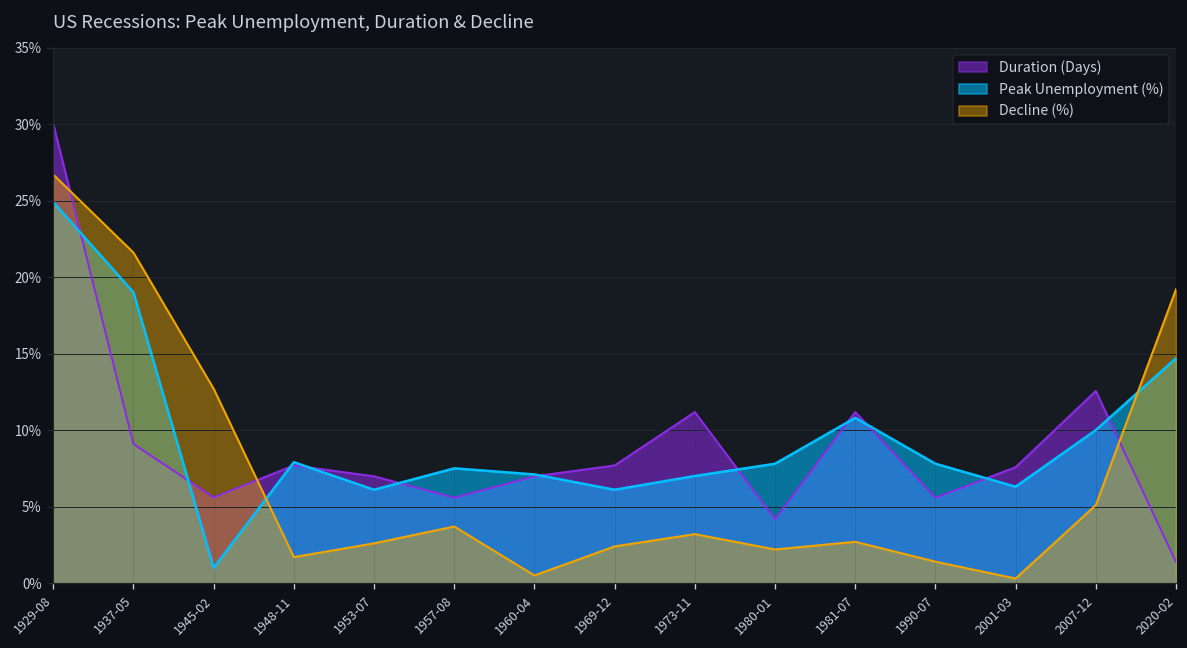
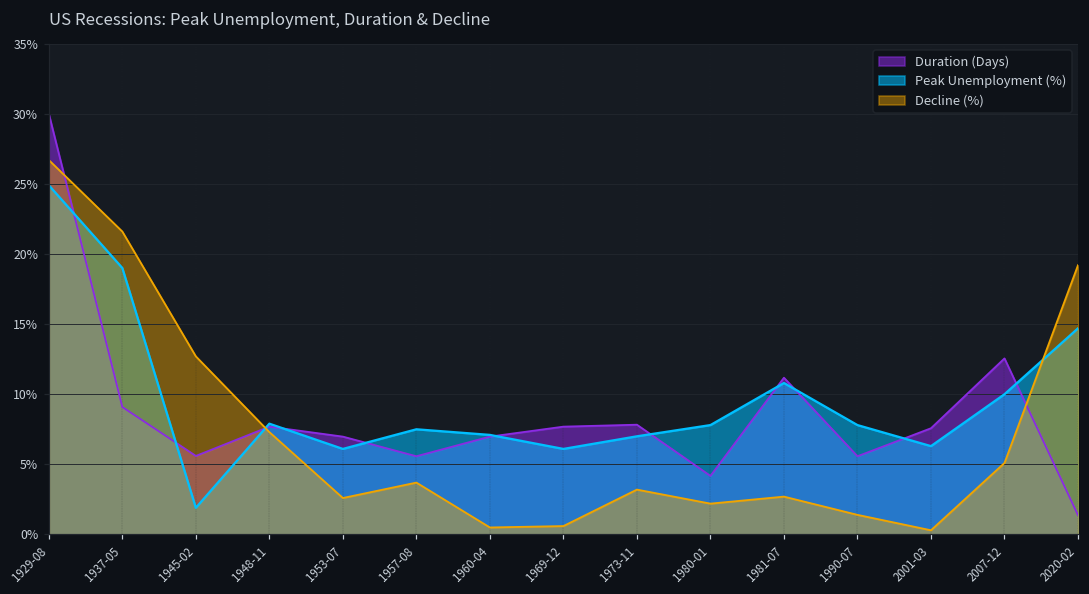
  {
    "Duration (Days)": {
      "1929-08": "30.0%",
      "1937-05": "9.1%",
      "1945-02": "5.6%",
      "1948-11": "7.7%",
      "1953-07": "7.0%",
      "1957-08": "5.6%",
      "1969-12": "7.7%",
-     "1973-11": "11.2%",
+     "1973-11": "7.8%",
      "1980-01": "4.2%",
      "1981-07": "11.2%",
      "1990-07": "5.6%",
      "2001-03": "7.6%",
      "2007-12": "12.6%",
      "2020-02": "1.4%"
    },
    "Peak Unemployment (%)": {
      "1929-08": "24.9%",
      "1937-05": "19.0%",
-     "1945-02": "1.0%",
+     "1945-02": "1.9%",
      "1948-11": "7.9%",
      "1953-07": "6.1%",
      "1957-08": "7.5%",
      "1969-12": "6.1%",
      "1973-11": "7.0%",
      "1980-01": "7.8%",
      "1981-07": "10.8%",
      "1990-07": "7.8%",
      "2001-03": "6.3%",
      "2007-12": "10.0%",
      "2020-02": "14.7%"
    },
    "Decline (%)": {
      "1929-08": "26.7%",
      "1937-05": "21.6%",
      "1945-02": "12.7%",
-     "1948-11": "1.7%",
+     "1948-11": "7.3%",
      "1953-07": "2.6%",
      "1957-08": "3.7%",
      "1960-04": "0.5%",
-     "1969-12": "2.4%",
+     "1969-12": "0.6%",
      "1973-11": "3.2%",
      "1980-01": "2.2%",
      "1981-07": "2.7%",
      "1990-07": "1.4%",
      "2001-03": "0.3%",
      "2007-12": "5.1%",
      "2020-02": "19.2%"
    }
  }
